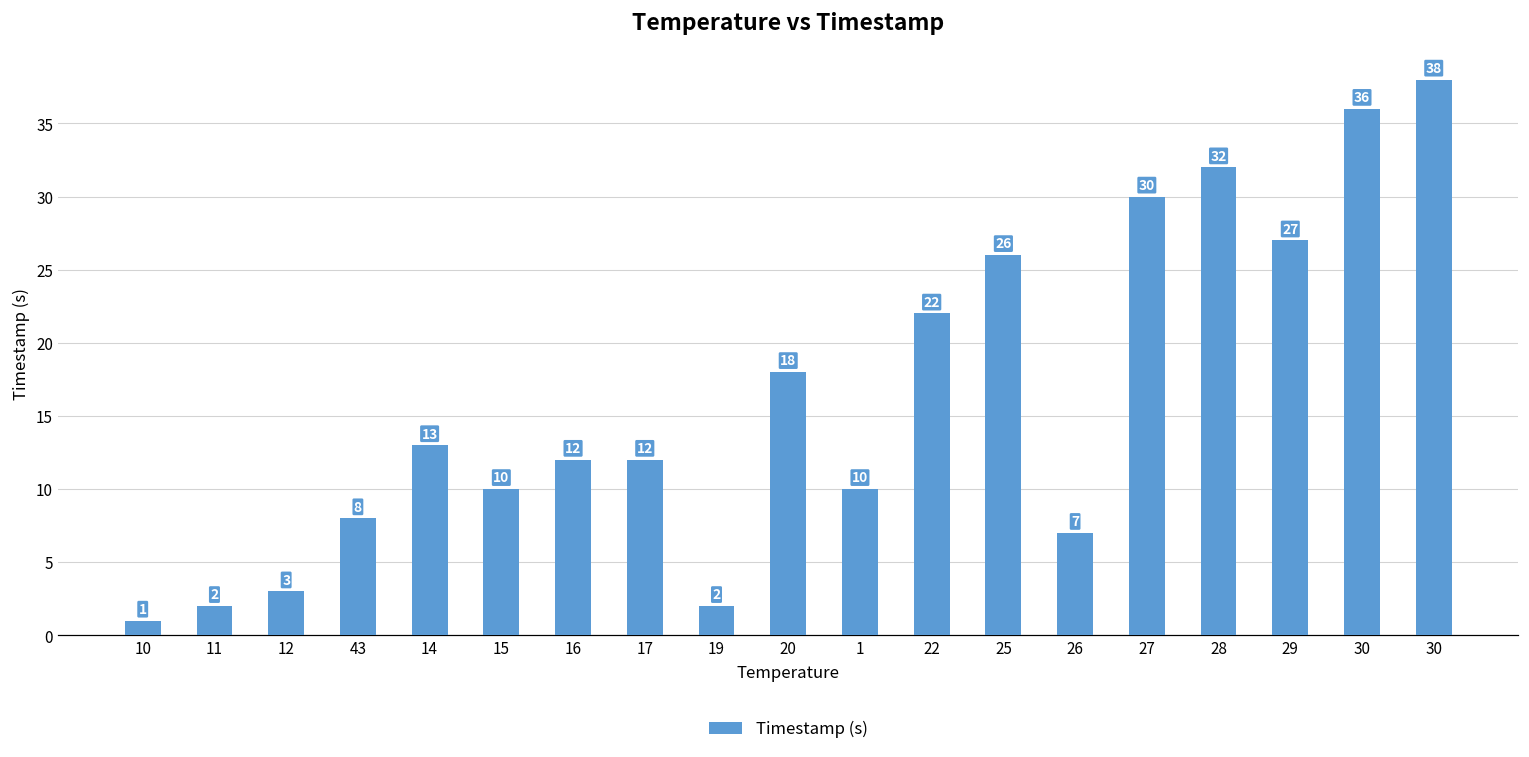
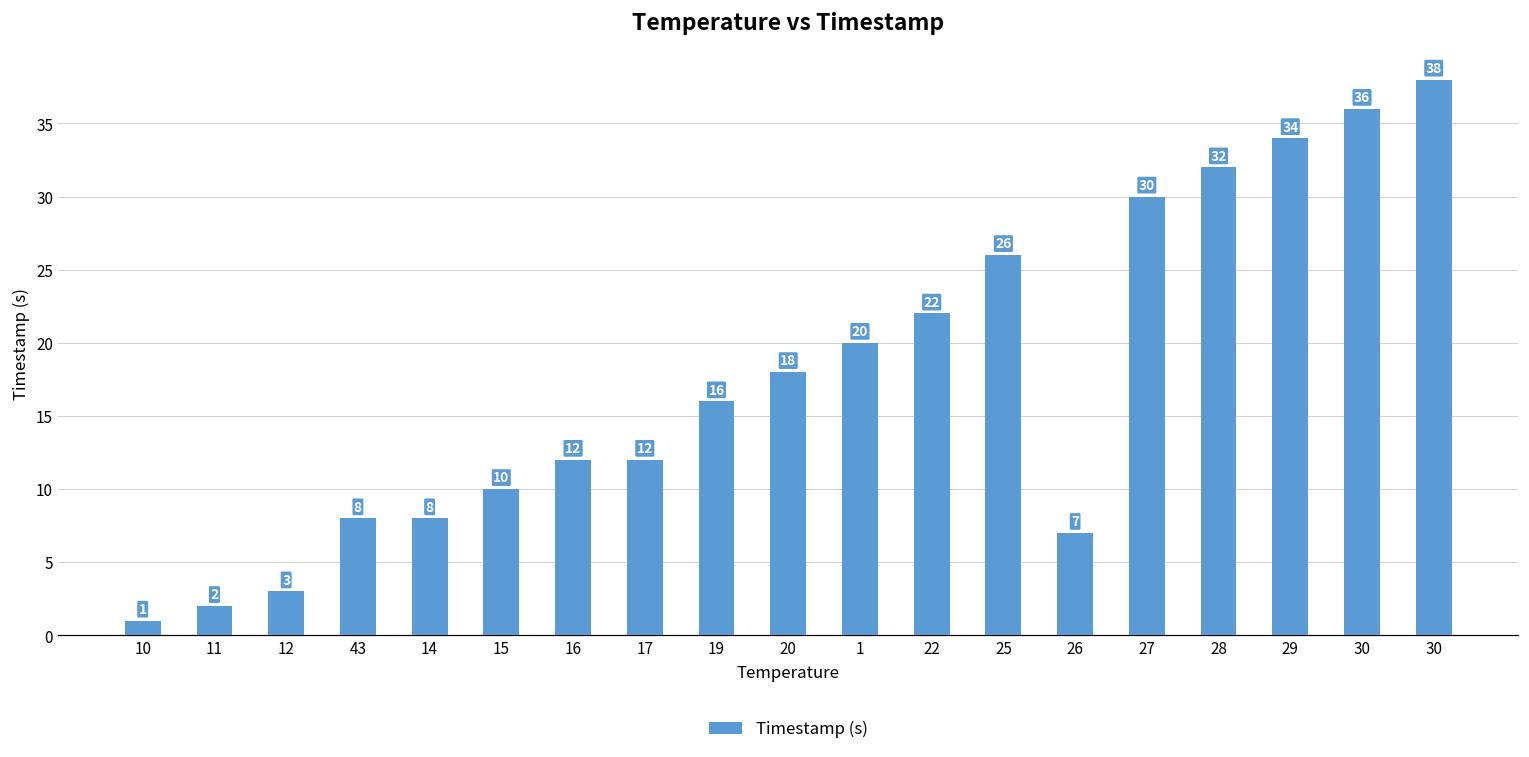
  {
-   "14": 13,
-   "19": 2,
-   "1": 10,
-   "29": 27
+   "14": 8,
+   "19": 16,
+   "1": 20,
+   "29": 34
  }
